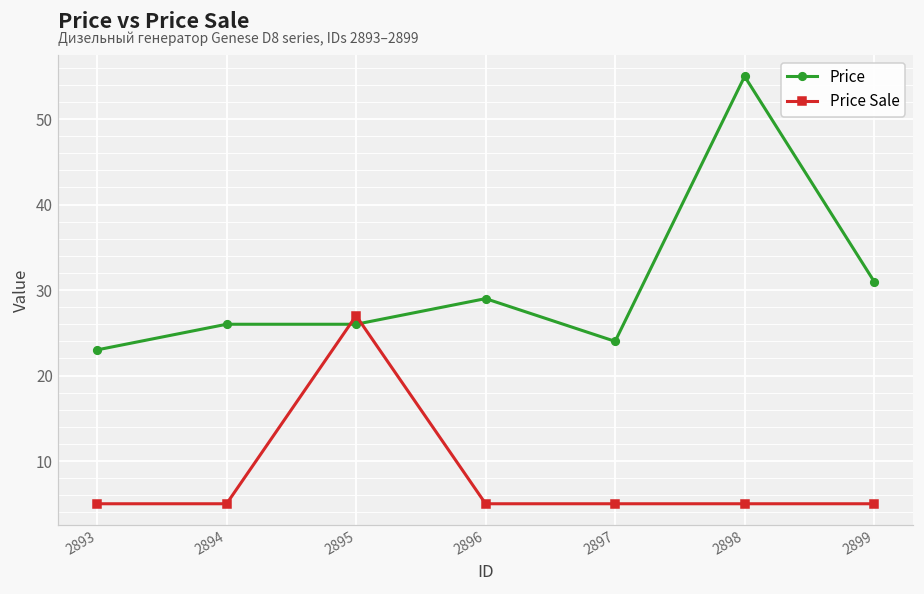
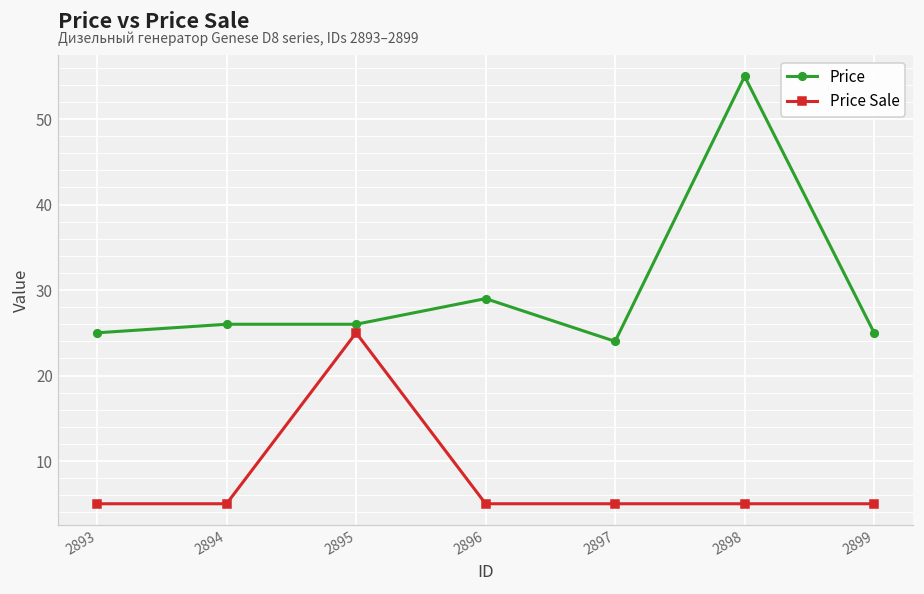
  {
    "Price": {
-     "2893": 23,
+     "2893": 25,
      "2894": 26,
      "2895": 26,
      "2896": 29,
      "2897": 24,
      "2898": 55,
-     "2899": 31
+     "2899": 25
    },
    "Price Sale": {
      "2893": 5,
      "2894": 5,
-     "2895": 27,
+     "2895": 25,
      "2896": 5,
      "2897": 5,
      "2898": 5,
      "2899": 5
    }
  }
